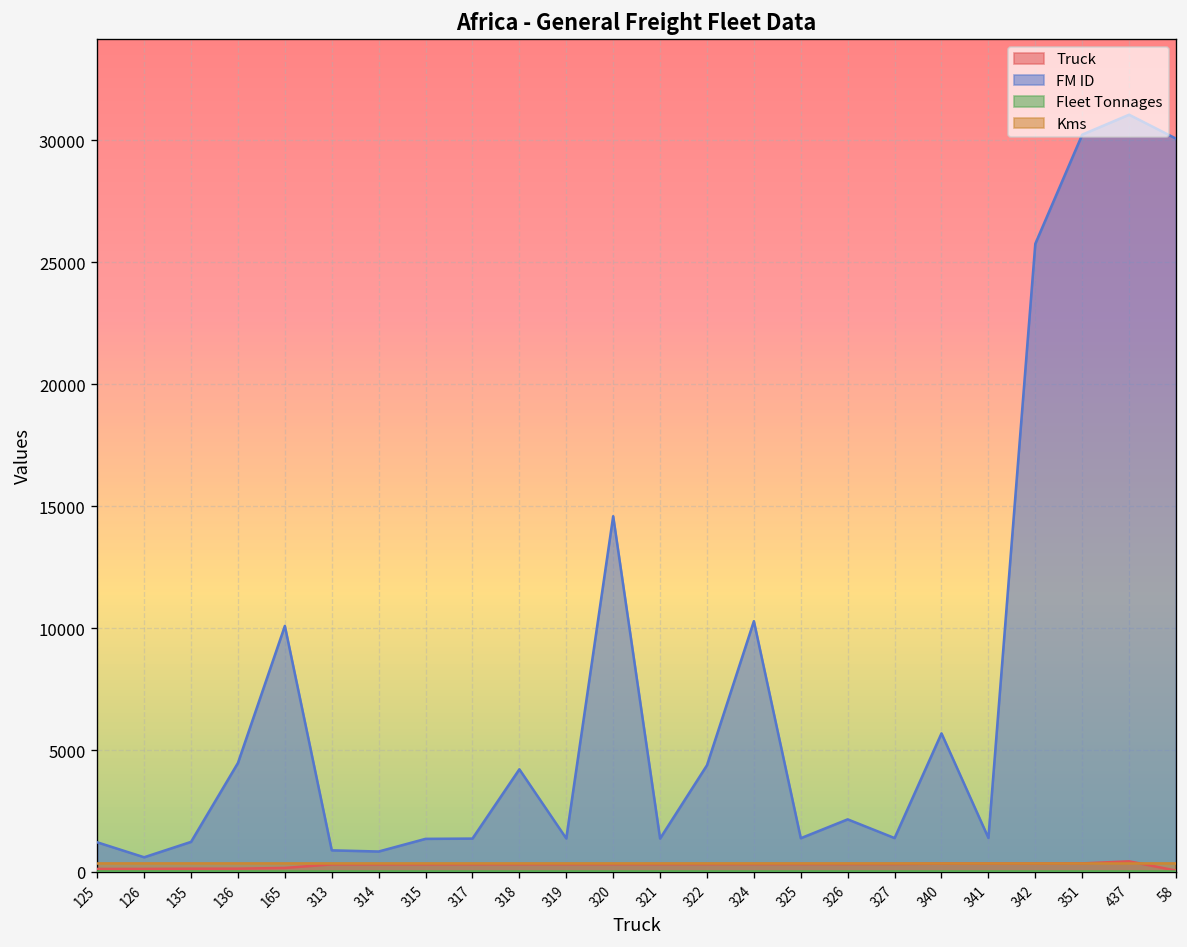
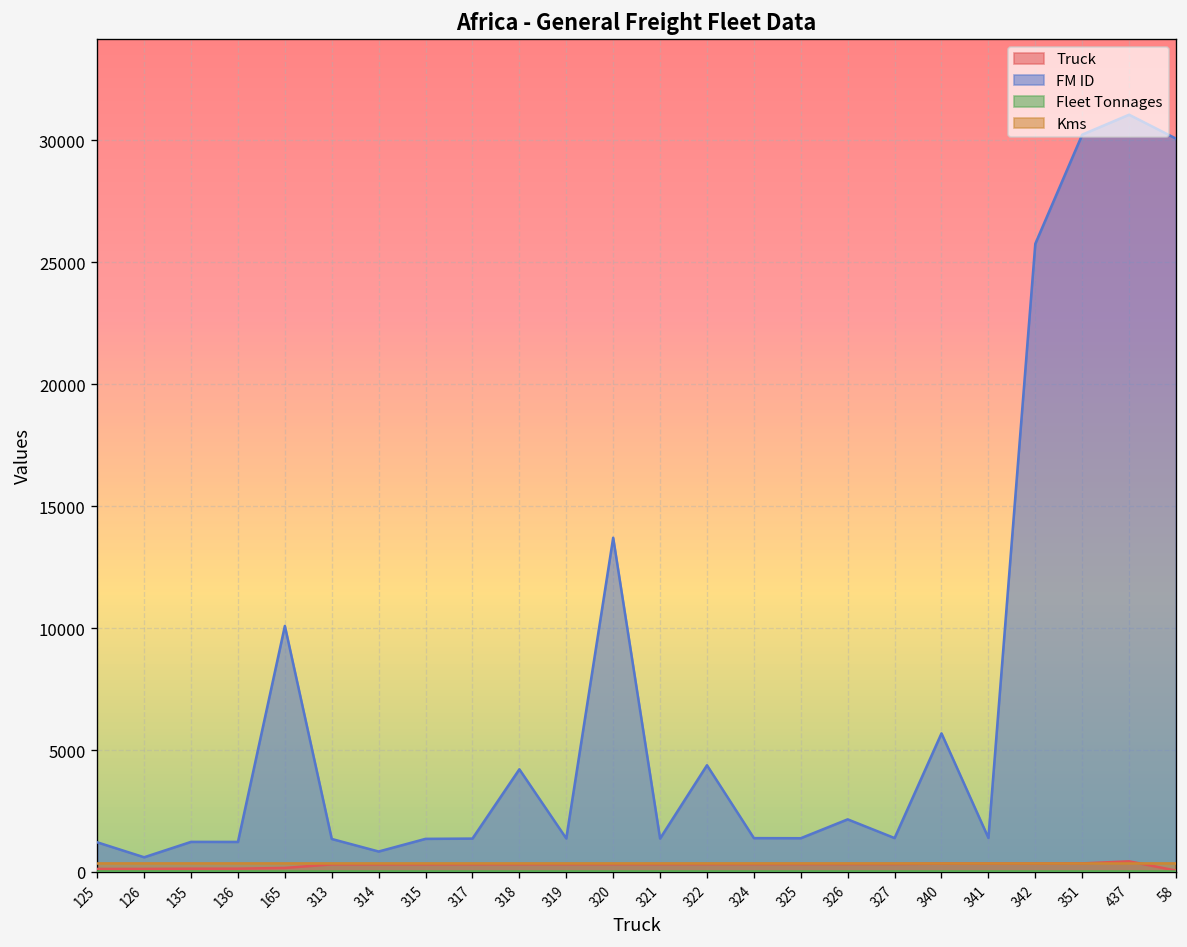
  {
    "FM ID": {
      "125": 1200,
      "126": 600,
      "135": 1200,
-     "136": 4500,
+     "136": 1200,
      "165": 10100,
-     "313": 900,
+     "313": 1400,
      "314": 800,
      "315": 1400,
      "317": 1400,
      "318": 4200,
      "319": 1400,
-     "320": 14600,
+     "320": 13700,
      "321": 1400,
      "322": 4400,
-     "324": 10300,
+     "324": 1400,
      "325": 1400,
      "326": 2200,
      "327": 1400,
      "340": 5700,
      "341": 1400,
      "342": 25800,
      "58": 30100
    },
    "Fleet Tonnages": {
      "165": 0,
      "313": 0,
      "314": 0,
      "315": 0,
      "317": 0,
      "318": 0,
      "319": 0,
      "320": 0,
      "321": 0,
      "322": 0,
      "324": 0,
      "325": 0,
      "326": 0,
      "327": 0,
      "340": 0,
      "341": 0,
      "342": 0,
      "351": 0,
      "437": 0
    }
  }
